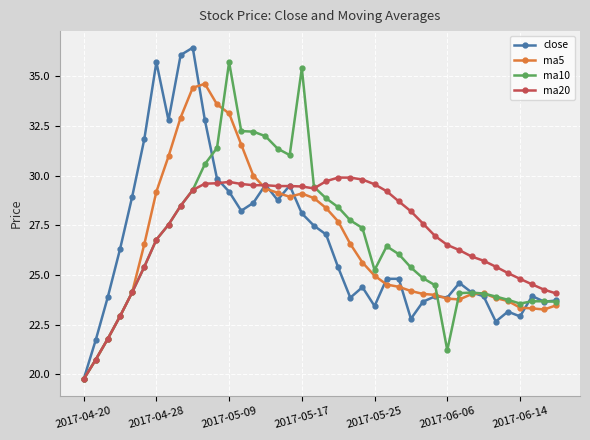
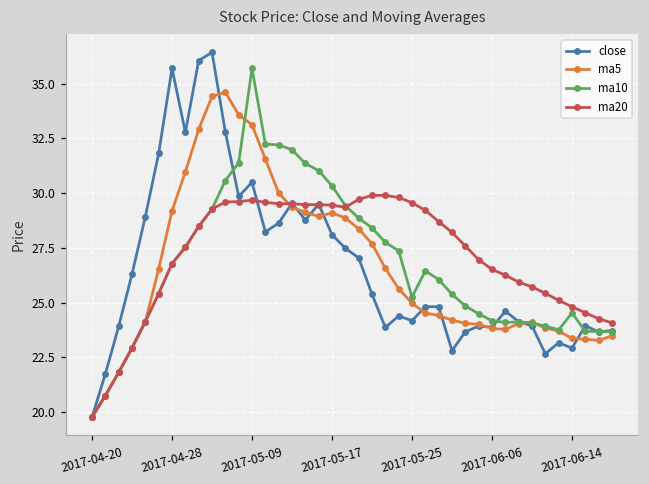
  {
    "close": {
      "2017-04-28": 35.7,
-     "2017-05-09": 29.2,
+     "2017-05-09": 30.5,
      "2017-05-17": 28.1,
-     "2017-05-25": 23.4,
+     "2017-05-25": 24.2,
      "2017-06-14": 22.9
    },
    "ma10": {
      "2017-05-09": 35.7,
-     "2017-05-17": 35.4,
+     "2017-05-17": 30.3,
      "2017-05-25": 25.3,
-     "2017-06-06": 21.2,
-     "2017-06-14": 23.6
+     "2017-06-06": 24.2,
+     "2017-06-14": 24.5
    }
  }
